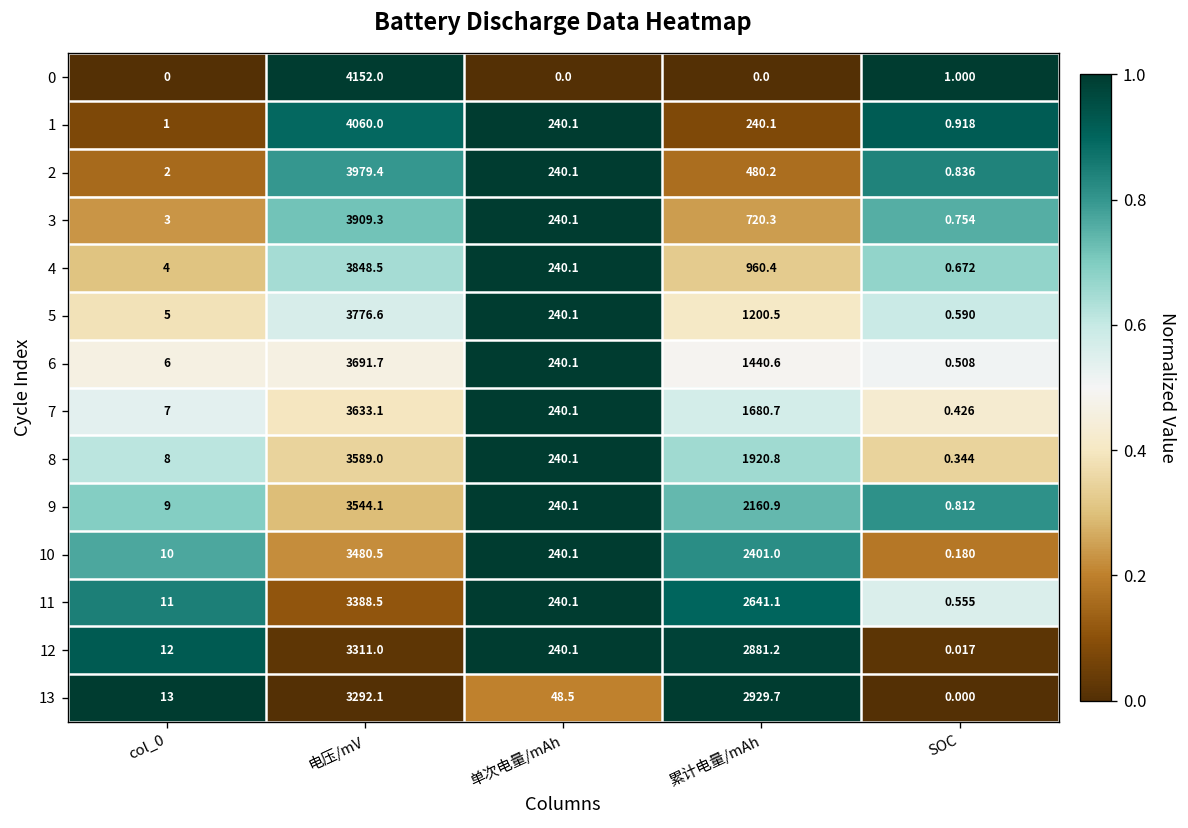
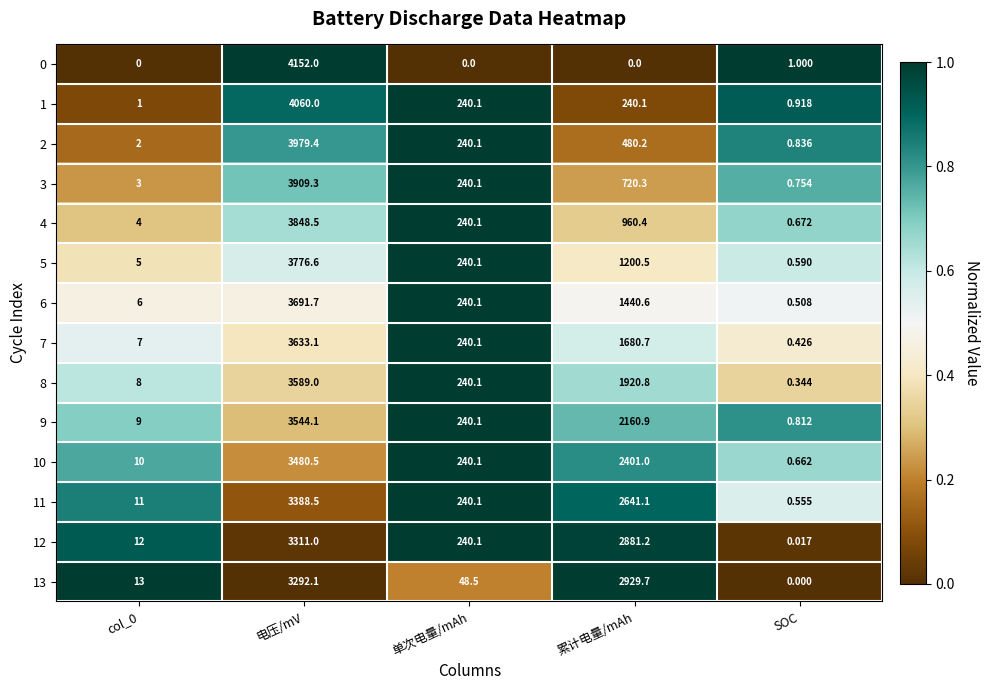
  {
    "0": {
      "col_0": 0,
      "电压/mV": 4152.0,
      "单次电量/mAh": 0.0,
      "累计电量/mAh": 0.0,
      "SOC": 1.000
    },
    "1": {
      "col_0": 1,
      "电压/mV": 4060.0,
      "单次电量/mAh": 240.1,
      "累计电量/mAh": 240.1,
      "SOC": 0.918
    },
    "2": {
      "col_0": 2,
      "电压/mV": 3979.4,
      "单次电量/mAh": 240.1,
      "累计电量/mAh": 480.2,
      "SOC": 0.836
    },
    "3": {
      "col_0": 3,
      "电压/mV": 3909.3,
      "单次电量/mAh": 240.1,
      "累计电量/mAh": 720.3,
      "SOC": 0.754
    },
    "4": {
      "col_0": 4,
      "电压/mV": 3848.5,
      "单次电量/mAh": 240.1,
      "累计电量/mAh": 960.4,
      "SOC": 0.672
    },
    "5": {
      "col_0": 5,
      "电压/mV": 3776.6,
      "单次电量/mAh": 240.1,
      "累计电量/mAh": 1200.5,
      "SOC": 0.590
    },
    "6": {
      "col_0": 6,
      "电压/mV": 3691.7,
      "单次电量/mAh": 240.1,
      "累计电量/mAh": 1440.6,
      "SOC": 0.508
    },
    "7": {
      "col_0": 7,
      "电压/mV": 3633.1,
      "单次电量/mAh": 240.1,
      "累计电量/mAh": 1680.7,
      "SOC": 0.426
    },
    "8": {
      "col_0": 8,
      "电压/mV": 3589.0,
      "单次电量/mAh": 240.1,
      "累计电量/mAh": 1920.8,
      "SOC": 0.344
    },
    "9": {
      "col_0": 9,
      "电压/mV": 3544.1,
      "单次电量/mAh": 240.1,
      "累计电量/mAh": 2160.9,
      "SOC": 0.812
    },
    "10": {
      "col_0": 10,
      "电压/mV": 3480.5,
      "单次电量/mAh": 240.1,
      "累计电量/mAh": 2401.0,
-     "SOC": 0.180
+     "SOC": 0.662
    },
    "11": {
      "col_0": 11,
      "电压/mV": 3388.5,
      "单次电量/mAh": 240.1,
      "累计电量/mAh": 2641.1,
      "SOC": 0.555
    },
    "12": {
      "col_0": 12,
      "电压/mV": 3311.0,
      "单次电量/mAh": 240.1,
      "累计电量/mAh": 2881.2,
      "SOC": 0.017
    },
    "13": {
      "col_0": 13,
      "电压/mV": 3292.1,
      "单次电量/mAh": 48.5,
      "累计电量/mAh": 2929.7,
      "SOC": 0.000
    }
  }
